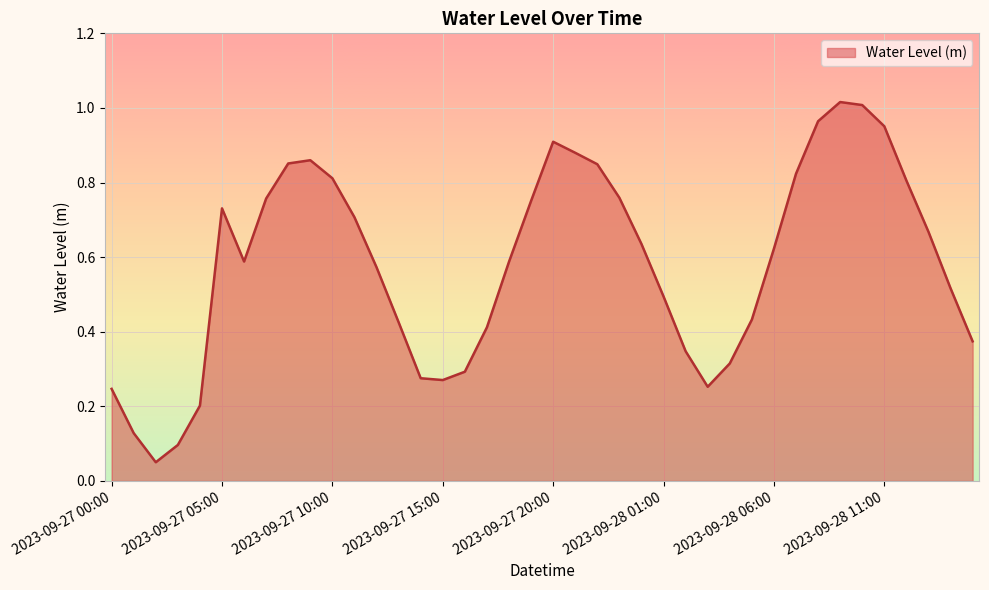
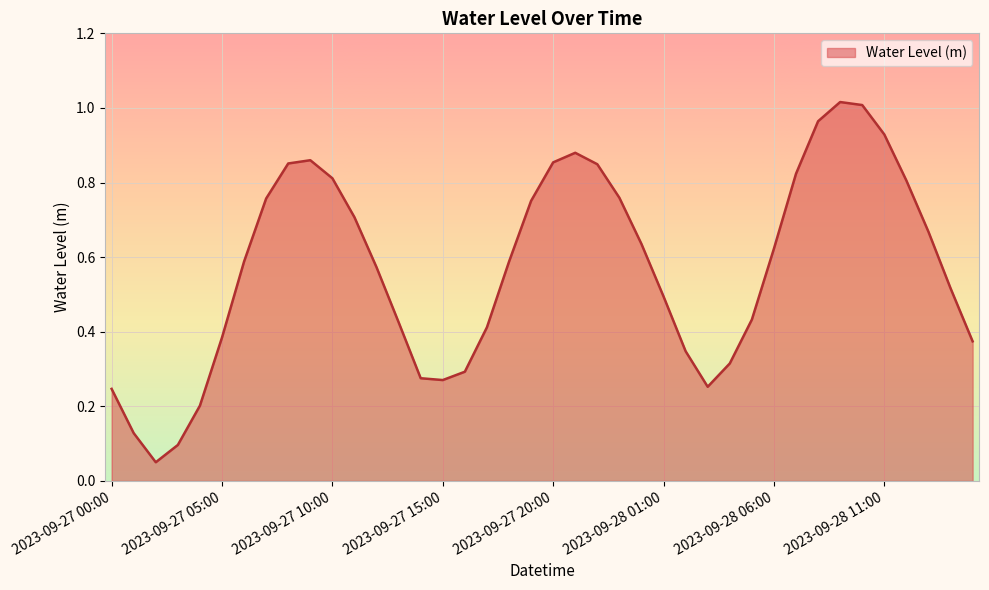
  {
    "2023-09-27 00:00": 0.25,
-   "2023-09-27 05:00": 0.73,
+   "2023-09-27 05:00": 0.38,
    "2023-09-27 10:00": 0.81,
    "2023-09-27 15:00": 0.27,
-   "2023-09-27 20:00": 0.91,
+   "2023-09-27 20:00": 0.85,
    "2023-09-28 01:00": 0.49,
    "2023-09-28 06:00": 0.62,
-   "2023-09-28 11:00": 0.95
+   "2023-09-28 11:00": 0.93
  }
